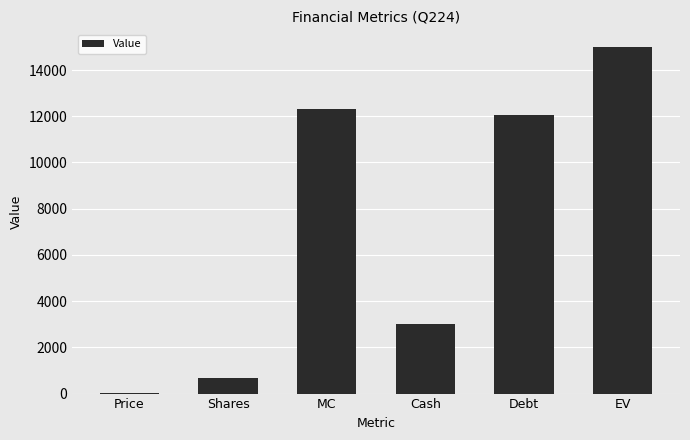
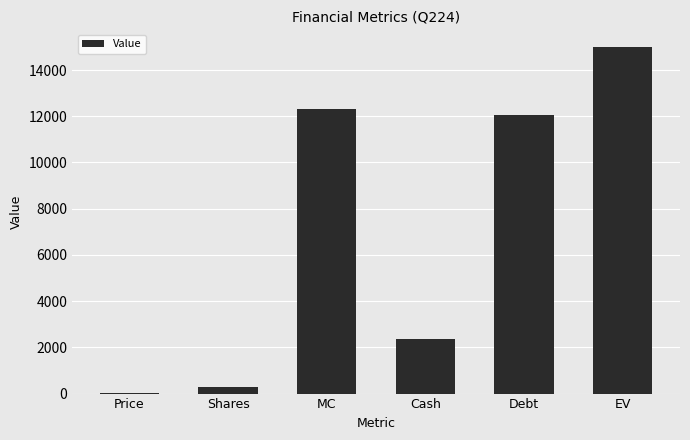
  {
-   "Shares": 700,
+   "Shares": 300,
    "MC": 12300,
-   "Cash": 3000,
+   "Cash": 2400,
    "Debt": 12100,
    "EV": 15000
  }
